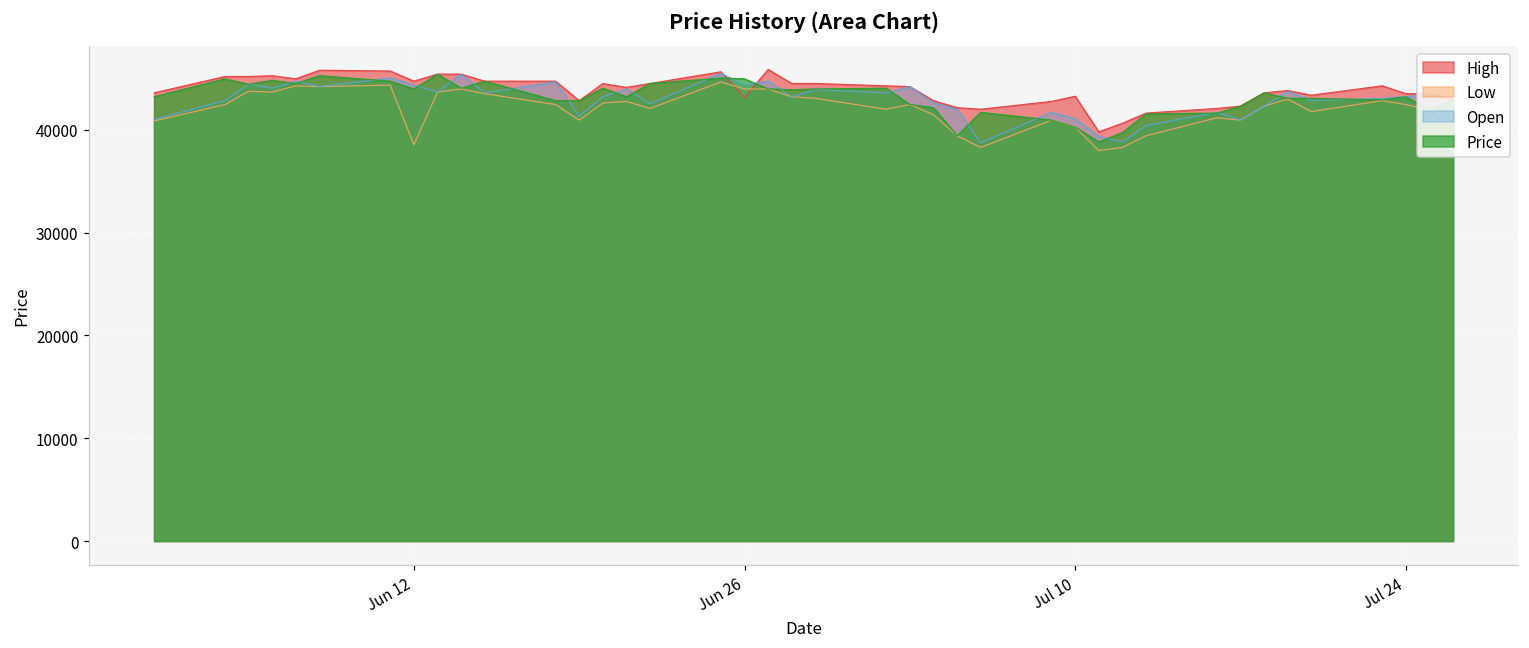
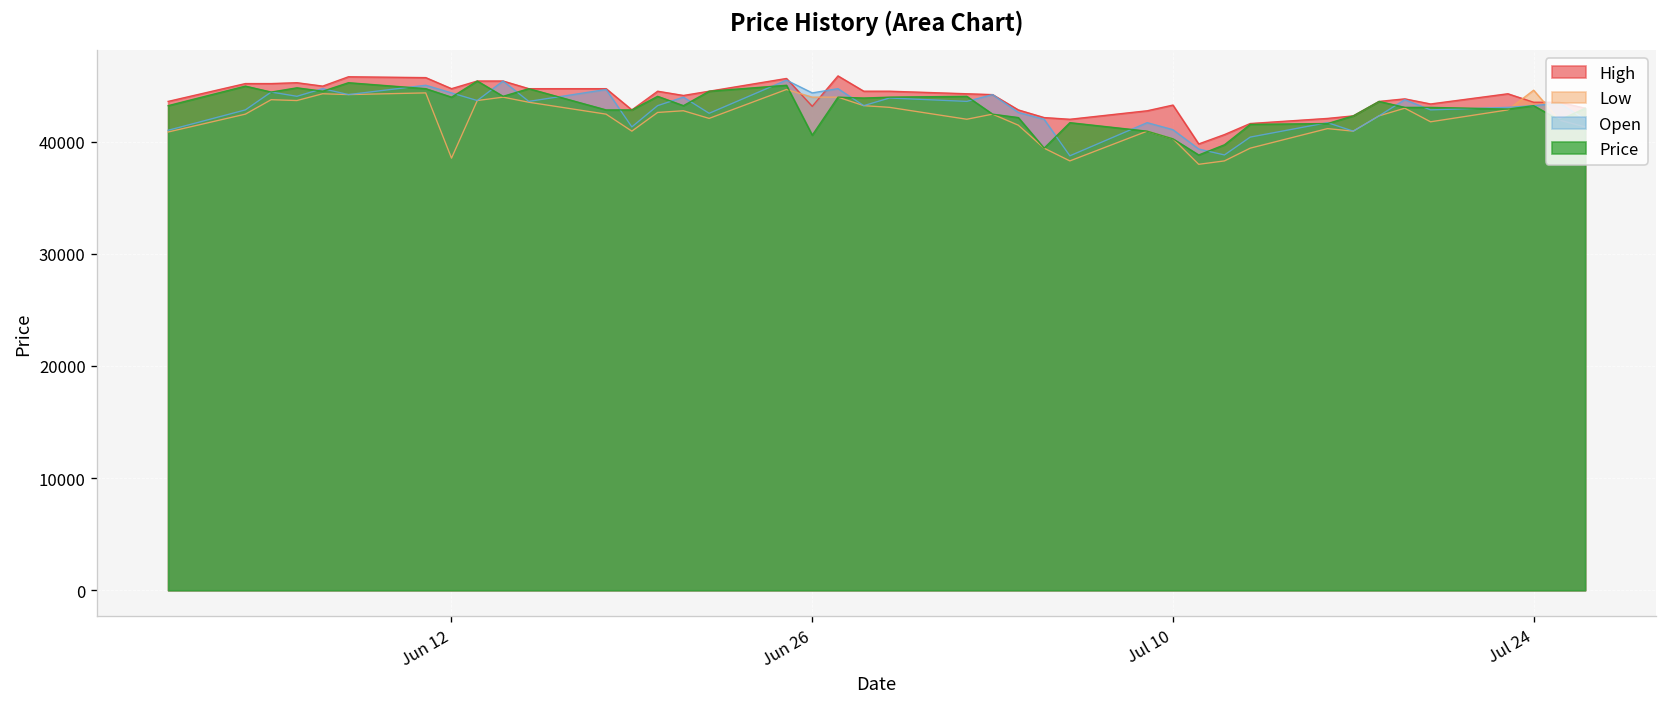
  {
    "High": {
      "Jun 12": 45000,
      "Jun 26": 43000,
      "Jul 10": 43000,
      "Jul 24": 44000
    },
    "Low": {
      "Jun 12": 39000,
      "Jun 26": 44000,
-     "Jul 24": 42000
+     "Jul 24": 45000
    },
    "Open": {
      "Jun 12": 44000,
      "Jun 26": 44000,
      "Jul 10": 41000
    },
    "Price": {
      "Jun 12": 44000,
-     "Jun 26": 45000
+     "Jun 26": 41000
    }
  }
